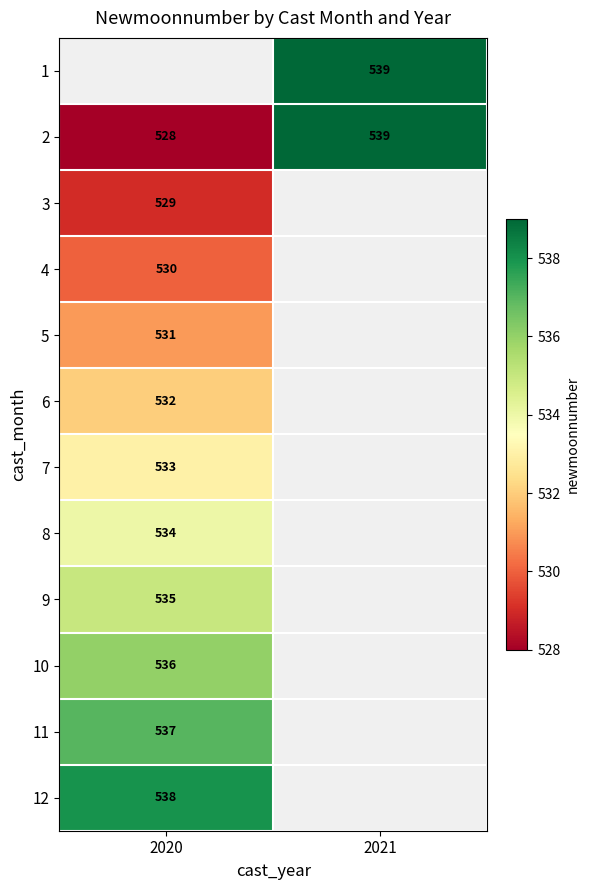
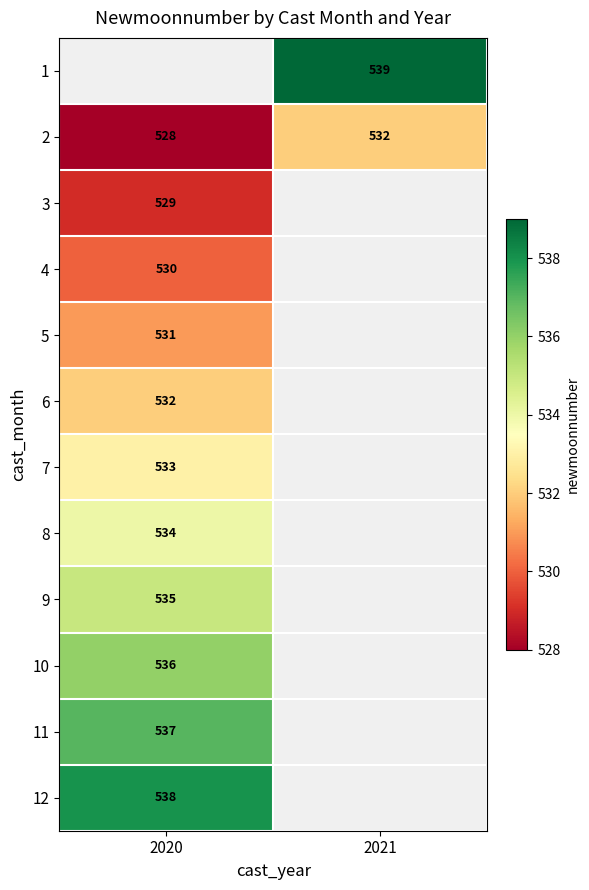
  {
    "1": {
      "2021": 539
    },
    "2": {
      "2020": 528,
-     "2021": 539
+     "2021": 532
    },
    "3": {
      "2020": 529
    },
    "4": {
      "2020": 530
    },
    "5": {
      "2020": 531
    },
    "6": {
      "2020": 532
    },
    "7": {
      "2020": 533
    },
    "8": {
      "2020": 534
    },
    "9": {
      "2020": 535
    },
    "10": {
      "2020": 536
    },
    "11": {
      "2020": 537
    },
    "12": {
      "2020": 538
    }
  }
